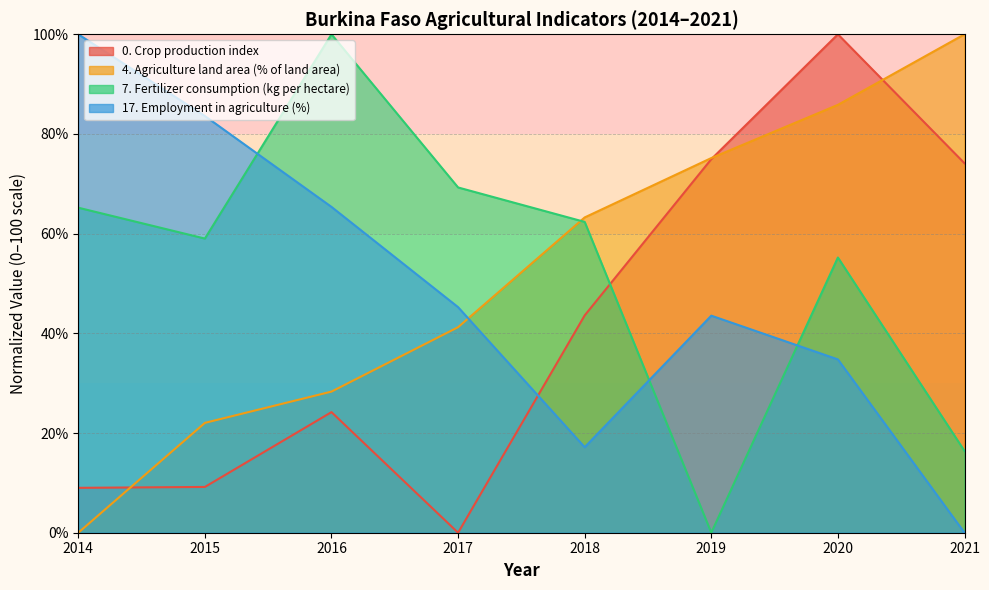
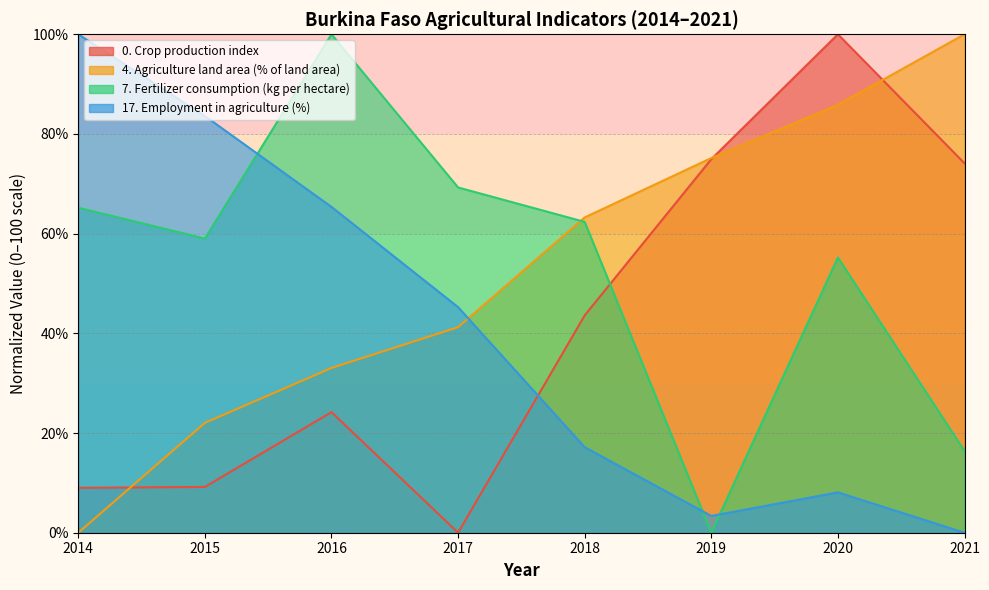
  {
    "0. Crop production index": {
      "2014": "9%",
      "2015": "9%",
      "2016": "24%",
      "2017": "0%",
      "2018": "44%",
      "2020": "100%",
      "2021": "74%"
    },
    "4. Agriculture land area (% of land area)": {
      "2014": "0%",
      "2015": "22%",
-     "2016": "28%",
+     "2016": "33%",
      "2017": "41%",
      "2018": "63%",
      "2020": "86%",
      "2021": "100%"
    },
    "7. Fertilizer consumption (kg per hectare)": {
      "2014": "65%",
      "2015": "59%",
      "2016": "100%",
      "2017": "69%",
      "2018": "62%",
      "2019": "0%",
      "2020": "55%",
      "2021": "16%"
    },
    "17. Employment in agriculture (%)": {
      "2014": "100%",
      "2016": "65%",
      "2017": "45%",
      "2018": "17%",
-     "2019": "44%",
-     "2020": "35%",
+     "2019": "3%",
+     "2020": "8%",
      "2021": "0%"
    }
  }
